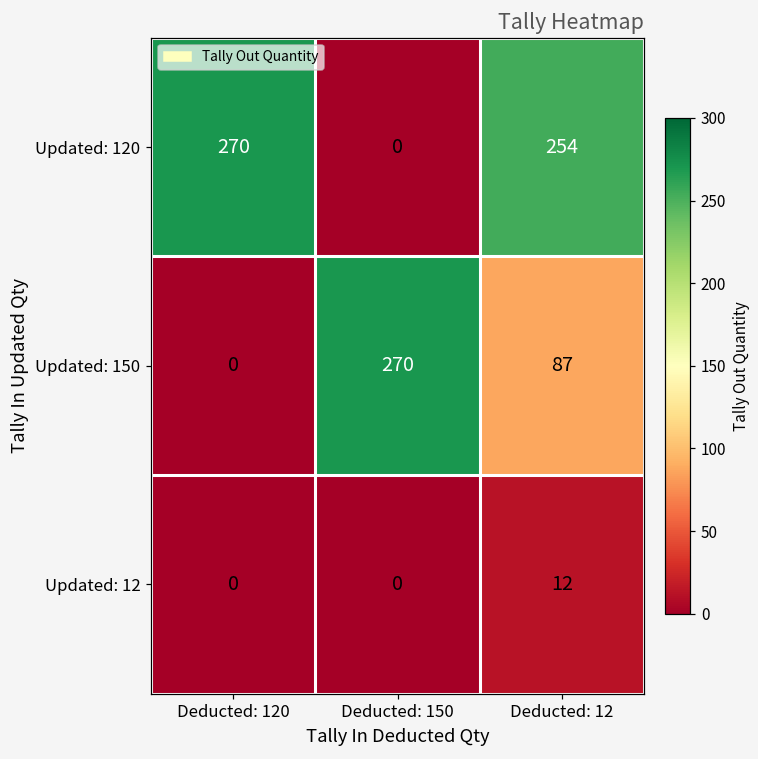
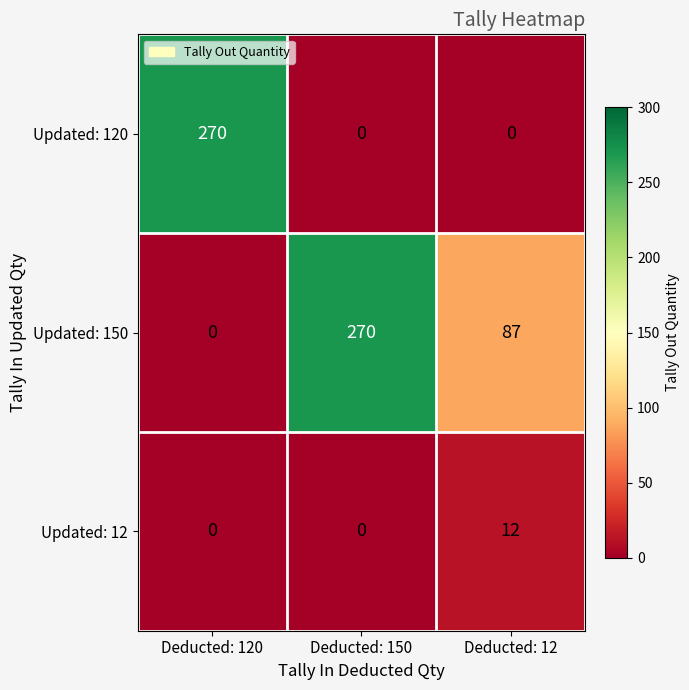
  {
    "Updated: 120": {
      "Deducted: 120": 270,
      "Deducted: 150": 0,
-     "Deducted: 12": 254
+     "Deducted: 12": 0
    },
    "Updated: 150": {
      "Deducted: 120": 0,
      "Deducted: 150": 270,
      "Deducted: 12": 87
    },
    "Updated: 12": {
      "Deducted: 120": 0,
      "Deducted: 150": 0,
      "Deducted: 12": 12
    }
  }
